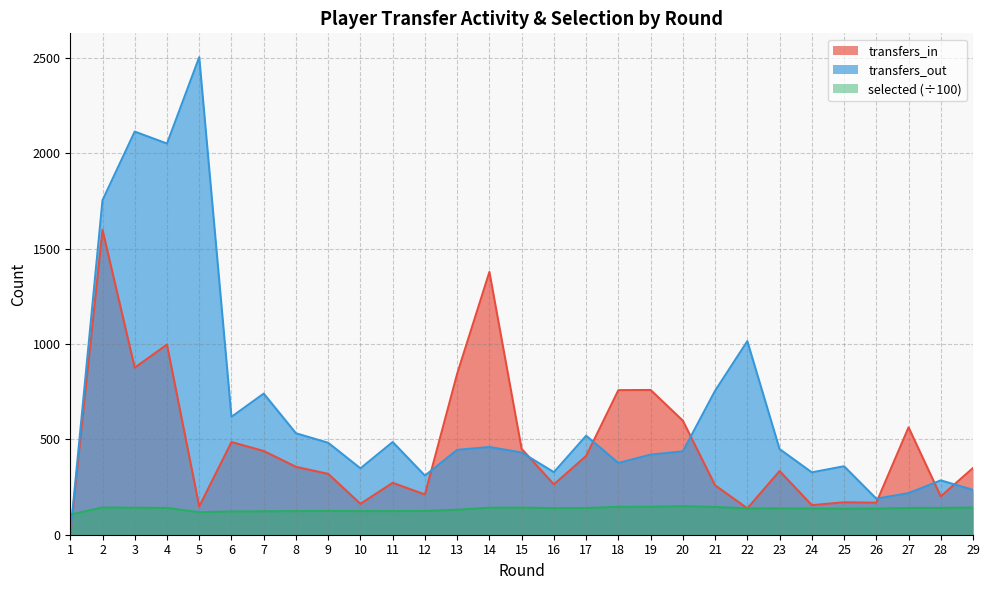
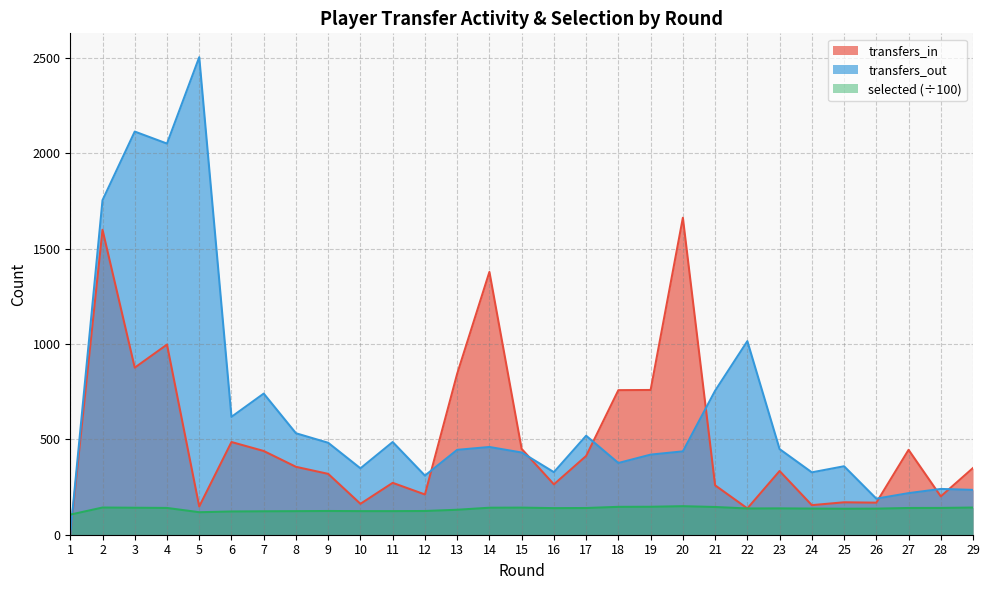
  {
    "transfers_in": {
      "2": 1600,
      "3": 880,
      "4": 1000,
      "5": 150,
      "6": 490,
      "7": 440,
      "8": 360,
      "9": 320,
      "10": 160,
      "11": 270,
      "12": 210,
      "13": 840,
      "14": 1380,
      "15": 450,
      "16": 260,
      "17": 410,
      "18": 760,
      "19": 760,
-     "20": 600,
+     "20": 1660,
      "21": 260,
      "23": 330,
      "24": 160,
      "25": 170,
      "26": 170,
-     "27": 560,
+     "27": 450,
      "28": 200,
      "29": 350
    },
    "transfers_out": {
      "2": 1750,
      "3": 2110,
      "4": 2050,
      "5": 2500,
      "6": 620,
      "7": 740,
      "8": 530,
      "9": 480,
      "10": 350,
      "11": 490,
      "12": 310,
      "13": 450,
      "14": 460,
      "15": 430,
      "16": 330,
      "17": 520,
      "18": 380,
      "19": 420,
      "20": 440,
      "21": 760,
      "22": 1020,
      "23": 450,
      "24": 330,
      "25": 360,
      "26": 190,
      "27": 220,
-     "28": 290,
+     "28": 240,
      "29": 240
    },
    "selected (÷100)": {
      "1": 110,
      "2": 140,
      "3": 140,
      "4": 140,
      "5": 120,
      "6": 120,
      "7": 120,
      "8": 120,
      "9": 120,
      "10": 120,
      "11": 120,
      "12": 120,
      "13": 130,
      "14": 140,
      "15": 140,
      "16": 140,
      "17": 140,
      "18": 150,
      "19": 150,
      "20": 150,
      "21": 150,
      "23": 140,
      "24": 140,
      "25": 140,
      "26": 140,
      "27": 140,
      "28": 140,
      "29": 140
    }
  }
